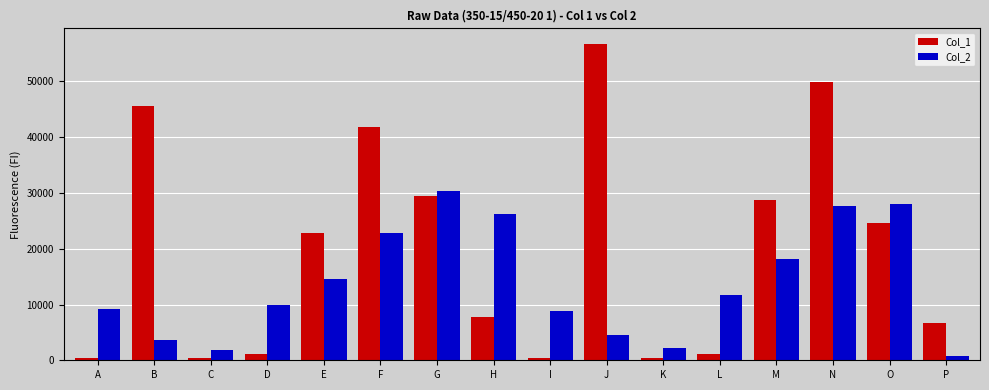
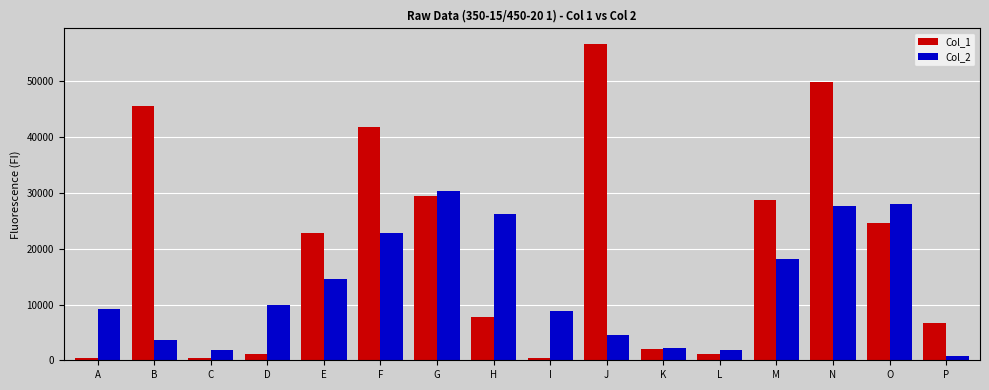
  {
    "Col_1": {
      "B": 46000,
      "D": 1000,
      "E": 23000,
      "F": 42000,
      "G": 29000,
      "H": 8000,
      "J": 57000,
-     "K": 0,
+     "K": 2000,
      "L": 1000,
      "M": 29000,
      "N": 50000,
      "O": 25000,
      "P": 7000
    },
    "Col_2": {
      "A": 9000,
      "B": 4000,
      "C": 2000,
      "D": 10000,
      "E": 15000,
      "F": 23000,
      "G": 30000,
      "H": 26000,
      "I": 9000,
      "J": 4000,
      "K": 2000,
-     "L": 12000,
+     "L": 2000,
      "M": 18000,
      "N": 28000,
      "O": 28000,
      "P": 1000
    }
  }
